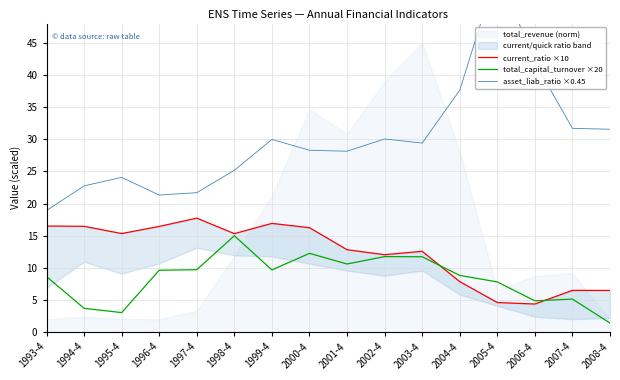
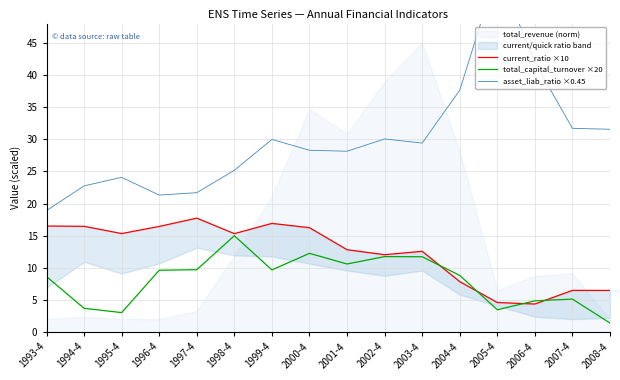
  {
    "total_capital_turnover ×20": {
      "1993-4": 9,
      "1994-4": 4,
      "1995-4": 3,
      "1996-4": 10,
      "1997-4": 10,
      "1999-4": 10,
      "2000-4": 12,
      "2001-4": 11,
      "2003-4": 12,
      "2004-4": 9,
-     "2005-4": 8,
+     "2005-4": 3,
      "2006-4": 5,
      "2007-4": 5,
      "2008-4": 1
    }
  }
